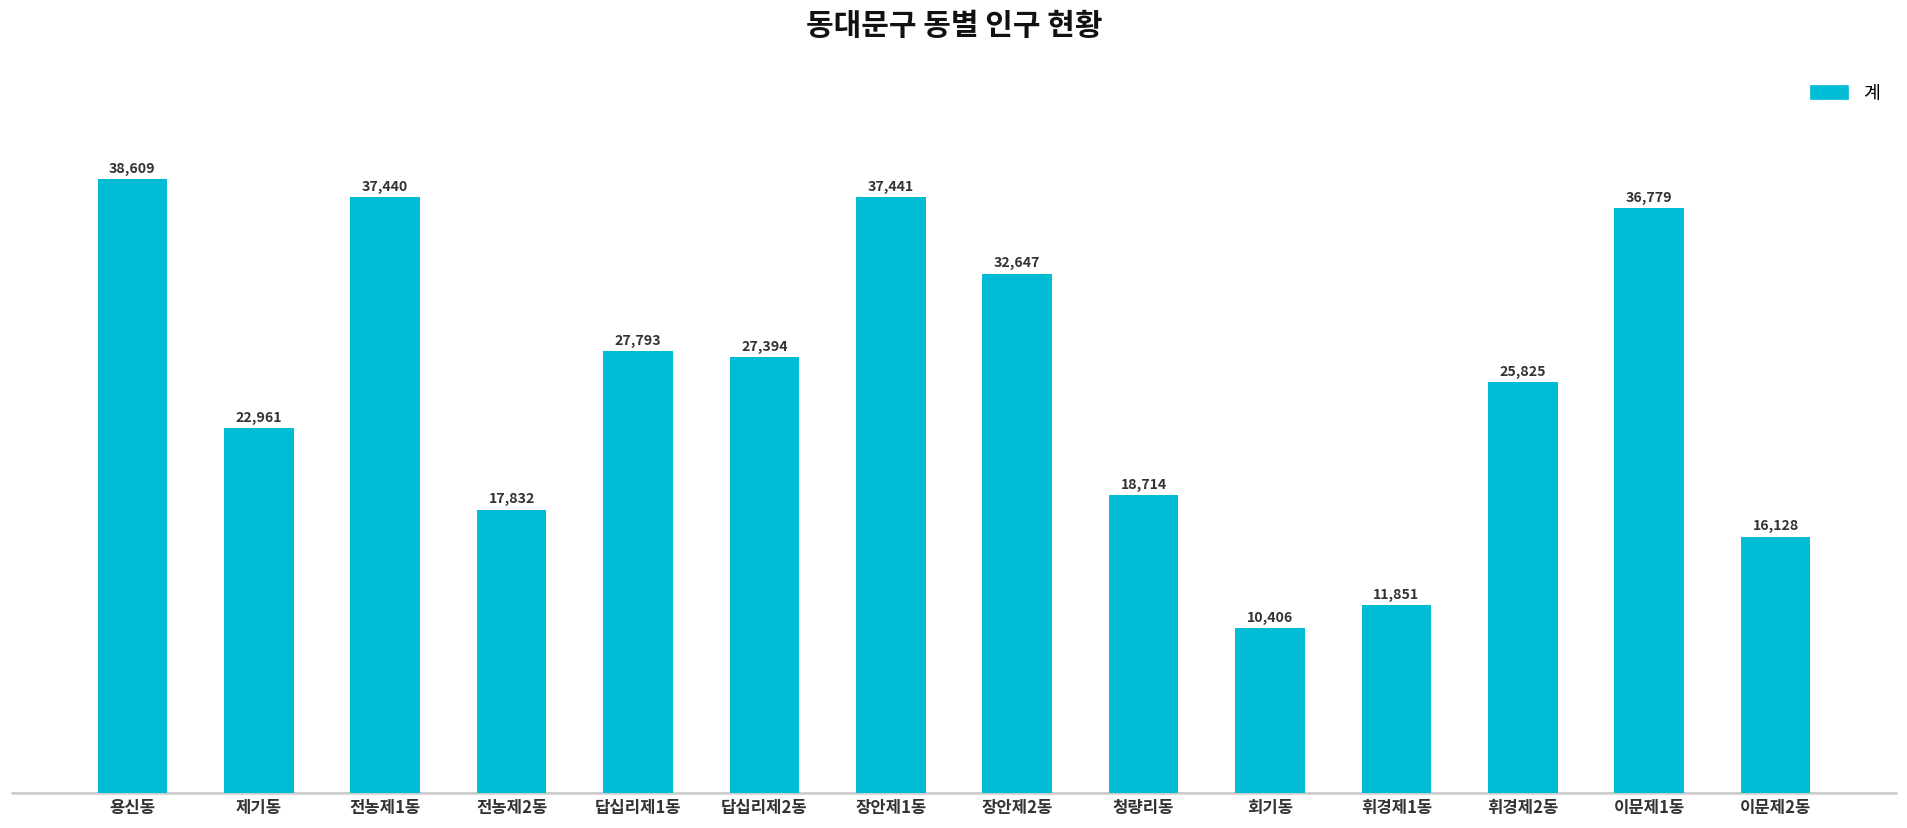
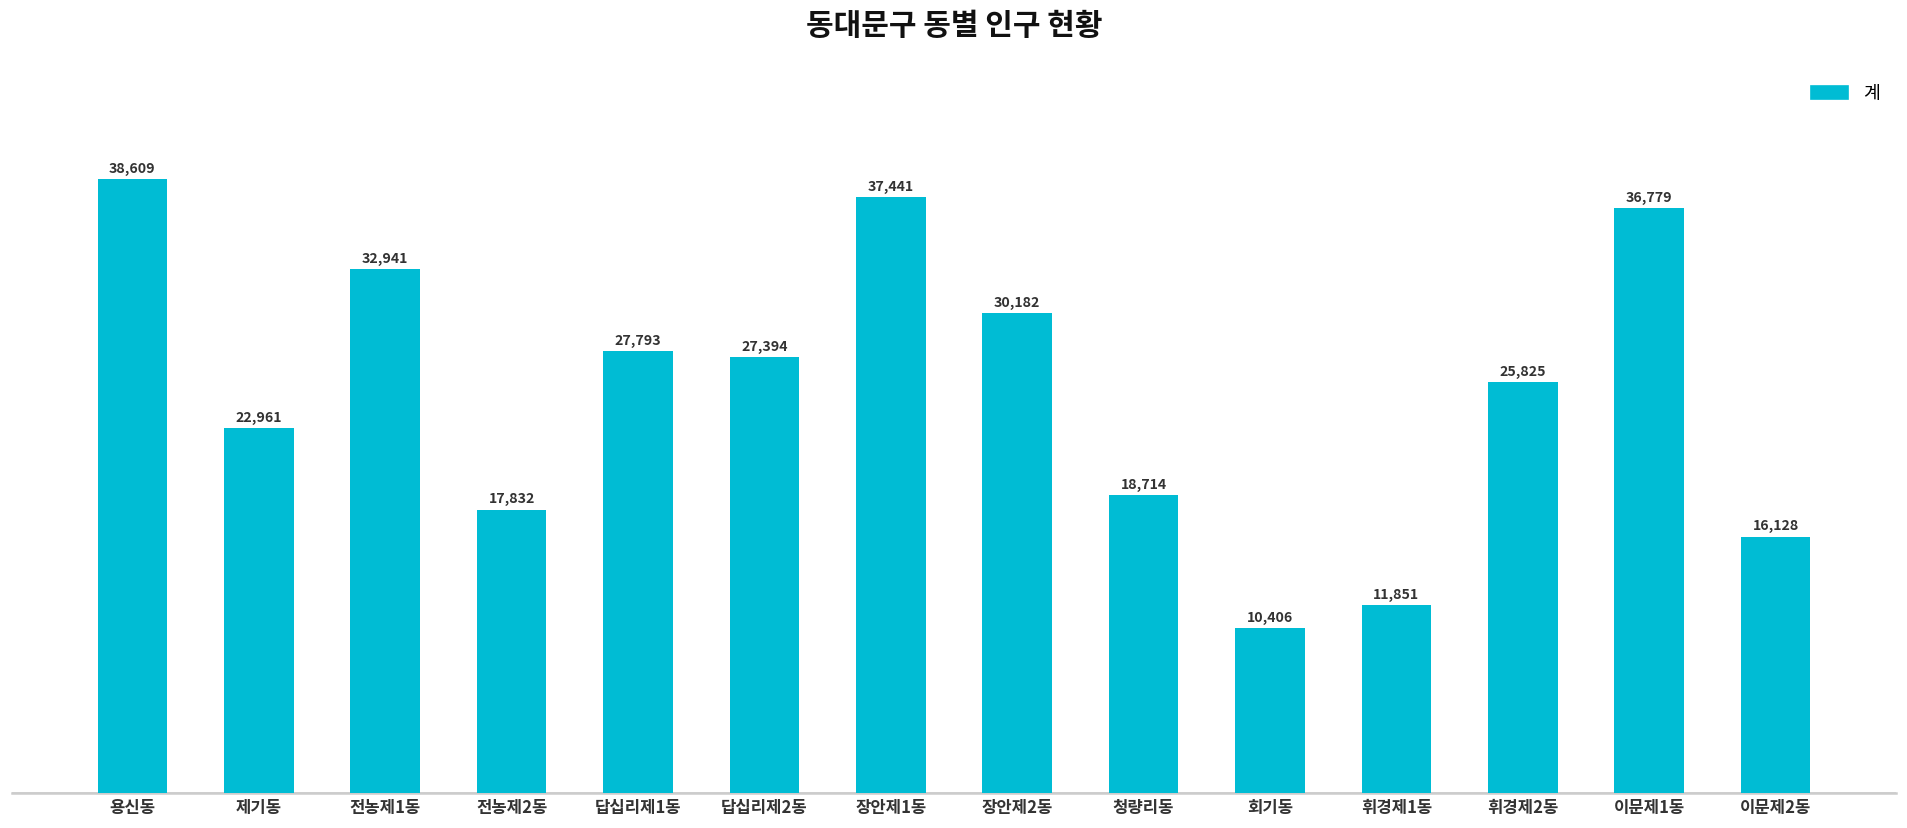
  {
    "용신동": "38,609",
    "제기동": "22,961",
-   "전농제1동": "37,440",
+   "전농제1동": "32,941",
    "전농제2동": "17,832",
    "답십리제1동": "27,793",
    "답십리제2동": "27,394",
    "장안제1동": "37,441",
-   "장안제2동": "32,647",
+   "장안제2동": "30,182",
    "청량리동": "18,714",
    "회기동": "10,406",
    "휘경제1동": "11,851",
    "휘경제2동": "25,825",
    "이문제1동": "36,779",
    "이문제2동": "16,128"
  }
